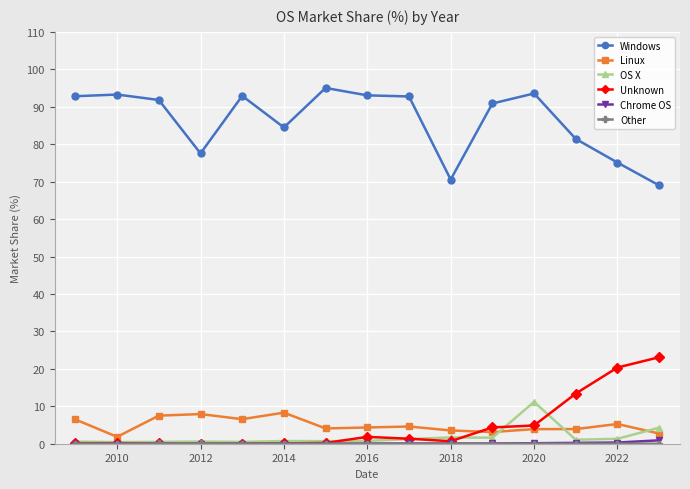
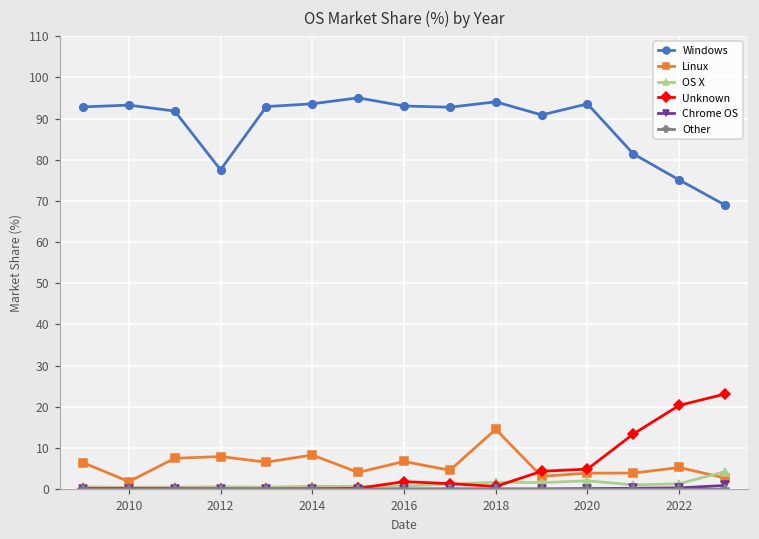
  {
    "Windows": {
      "2010": 93,
      "2012": 78,
-     "2014": 84,
+     "2014": 94,
      "2016": 93,
-     "2018": 71,
+     "2018": 94,
      "2020": 94,
      "2022": 75
    },
    "Linux": {
      "2010": 2,
      "2012": 8,
      "2014": 8,
-     "2016": 4,
-     "2018": 4,
+     "2016": 7,
+     "2018": 15,
      "2020": 4,
      "2022": 5
    },
    "OS X": {
      "2016": 1,
      "2018": 2,
-     "2020": 11,
+     "2020": 2,
      "2022": 1
    },
    "Unknown": {
      "2016": 2,
      "2020": 5,
      "2022": 20
    }
  }
